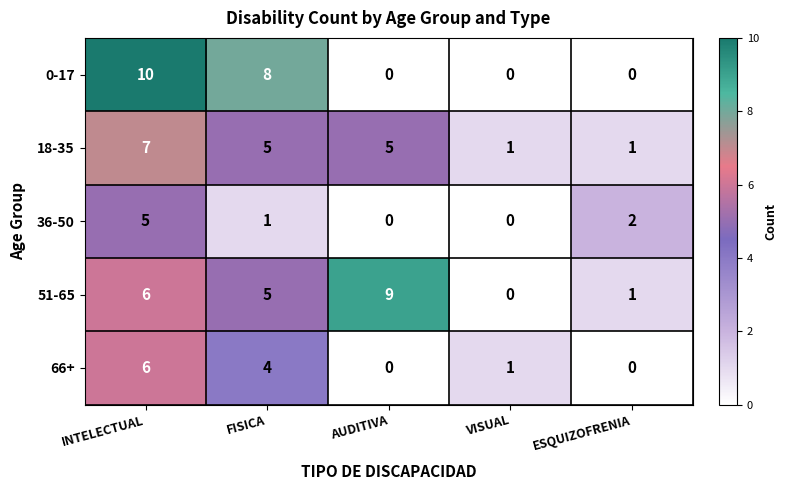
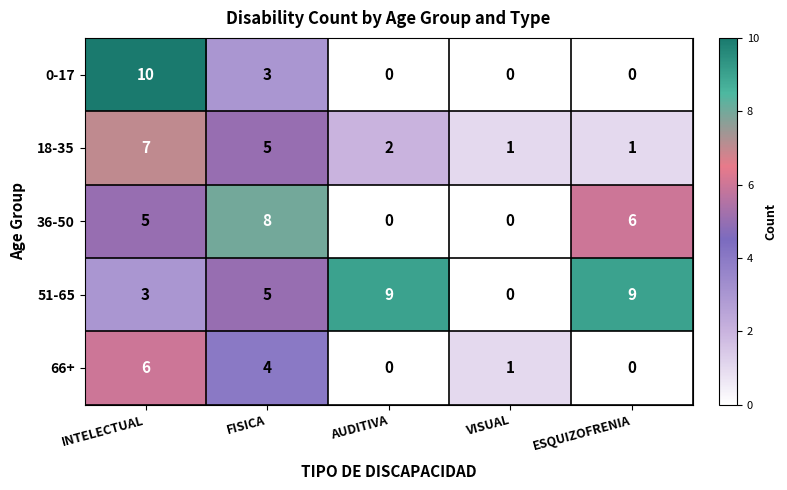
  {
    "0-17": {
      "INTELECTUAL": 10,
-     "FISICA": 8,
+     "FISICA": 3,
      "AUDITIVA": 0,
      "VISUAL": 0,
      "ESQUIZOFRENIA": 0
    },
    "18-35": {
      "INTELECTUAL": 7,
      "FISICA": 5,
-     "AUDITIVA": 5,
+     "AUDITIVA": 2,
      "VISUAL": 1,
      "ESQUIZOFRENIA": 1
    },
    "36-50": {
      "INTELECTUAL": 5,
-     "FISICA": 1,
+     "FISICA": 8,
      "AUDITIVA": 0,
      "VISUAL": 0,
-     "ESQUIZOFRENIA": 2
+     "ESQUIZOFRENIA": 6
    },
    "51-65": {
-     "INTELECTUAL": 6,
+     "INTELECTUAL": 3,
      "FISICA": 5,
      "AUDITIVA": 9,
      "VISUAL": 0,
-     "ESQUIZOFRENIA": 1
+     "ESQUIZOFRENIA": 9
    },
    "66+": {
      "INTELECTUAL": 6,
      "FISICA": 4,
      "AUDITIVA": 0,
      "VISUAL": 1,
      "ESQUIZOFRENIA": 0
    }
  }
